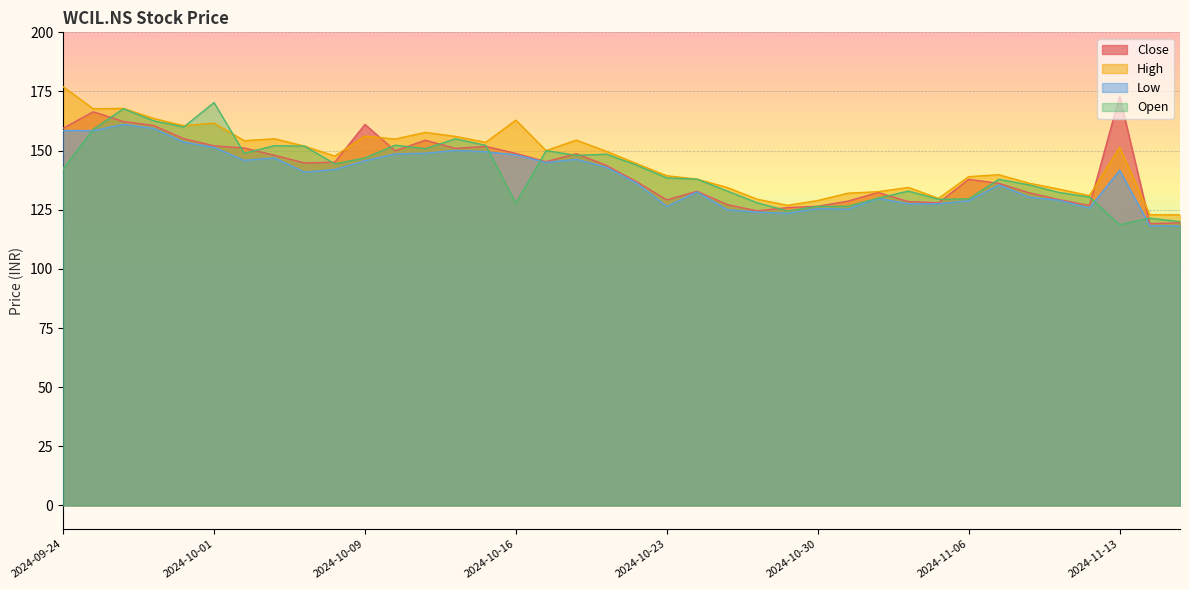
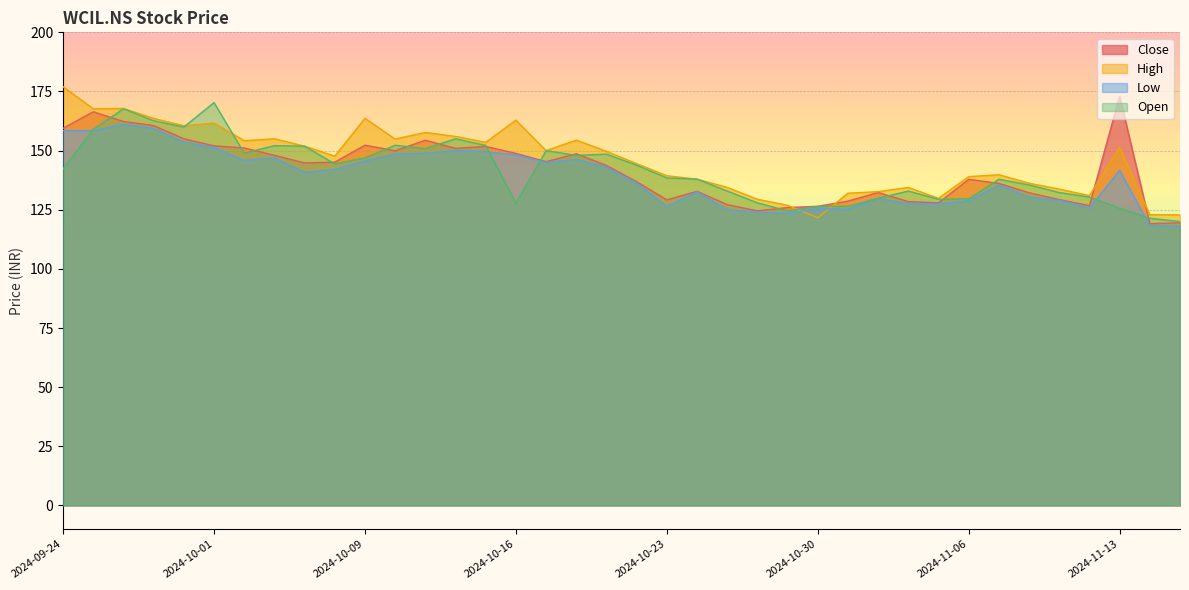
  {
    "Close": {
-     "2024-10-09": 161,
+     "2024-10-09": 152,
      "2024-10-23": 129,
      "2024-11-06": 138
    },
    "High": {
      "2024-09-24": 177,
      "2024-10-01": 162,
-     "2024-10-09": 156,
+     "2024-10-09": 164,
      "2024-10-16": 163,
-     "2024-10-30": 129,
+     "2024-10-30": 122,
      "2024-11-06": 139,
      "2024-11-13": 151
    },
    "Low": {
      "2024-10-09": 146,
      "2024-10-23": 126,
      "2024-11-13": 142
    },
    "Open": {
      "2024-09-24": 142,
      "2024-10-01": 170,
      "2024-10-09": 147,
      "2024-10-16": 128,
-     "2024-11-13": 119
+     "2024-11-13": 126
    }
  }
